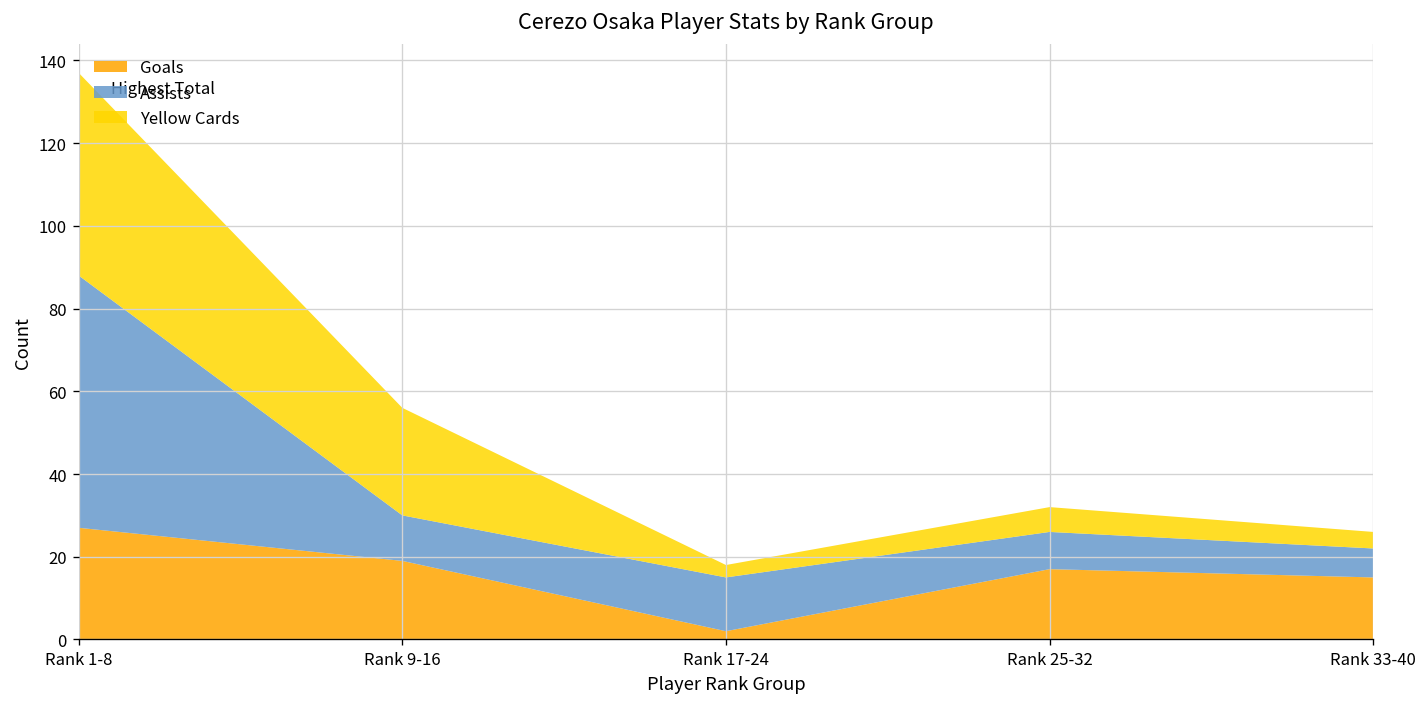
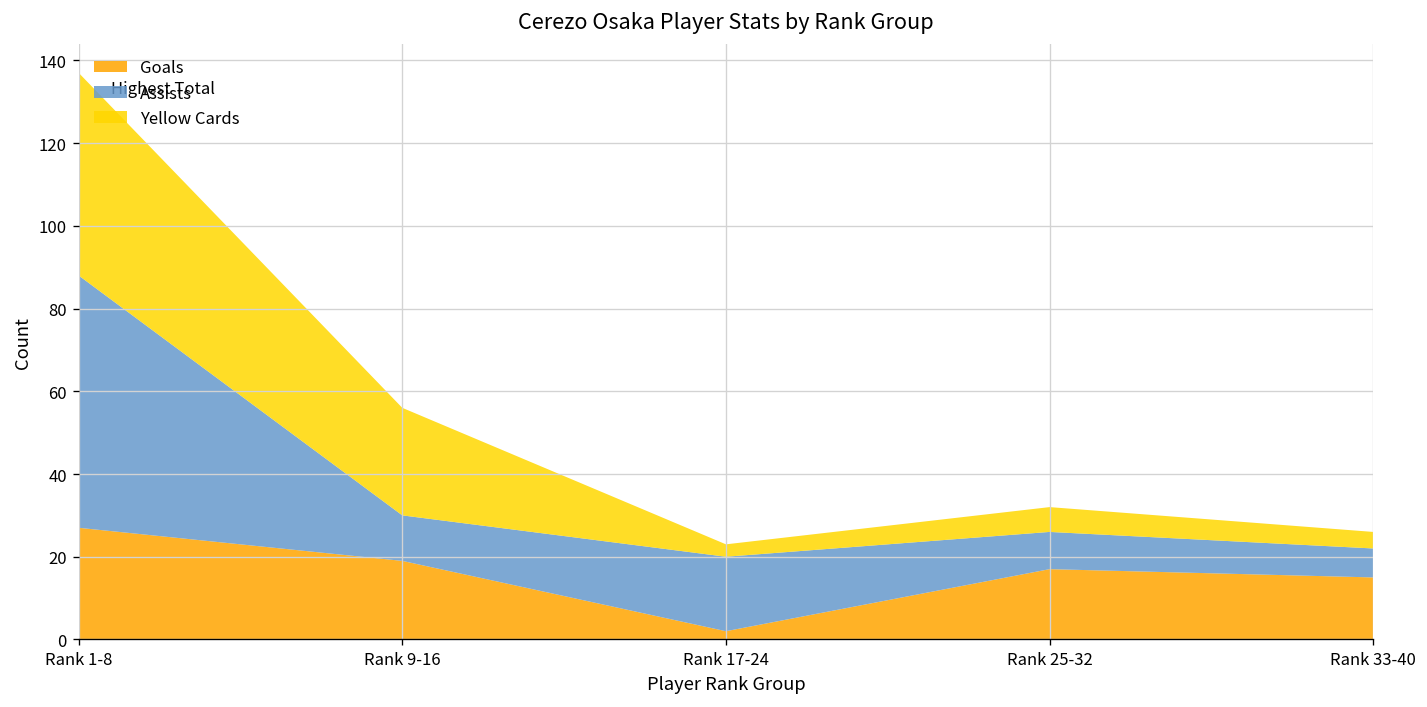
  {
    "Assists": {
      "Rank 1-8": 61,
      "Rank 9-16": 11,
-     "Rank 17-24": 13,
+     "Rank 17-24": 18,
      "Rank 25-32": 9,
      "Rank 33-40": 7
    }
  }
